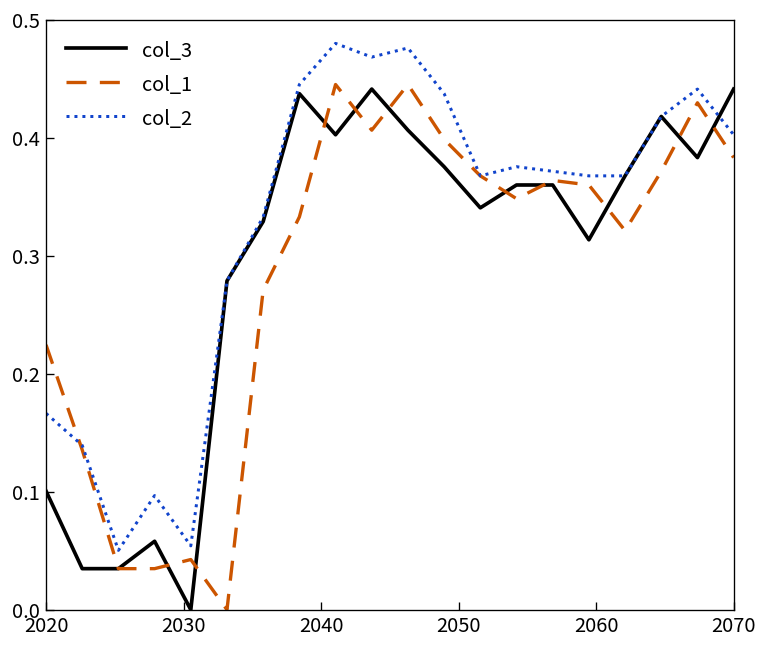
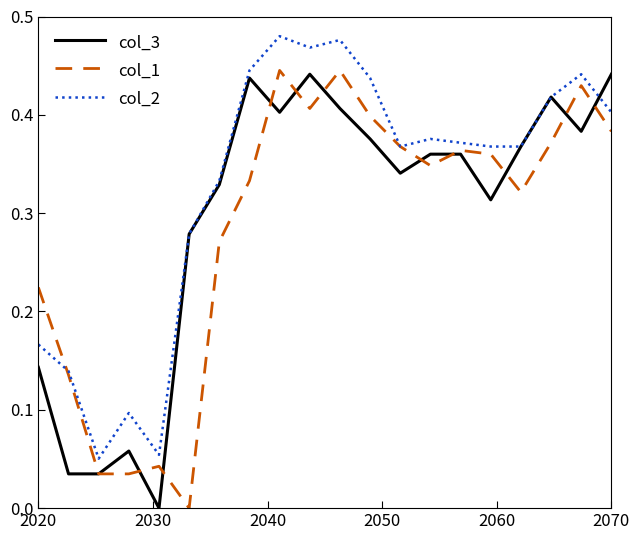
  {
    "col_3": {
-     "2020": 0.10,
+     "2020": 0.14,
      "2070": 0.44
    },
    "col_1": {
      "2020": 0.22,
      "2070": 0.38
    },
    "col_2": {
      "2020": 0.17,
      "2070": 0.40
    }
  }
